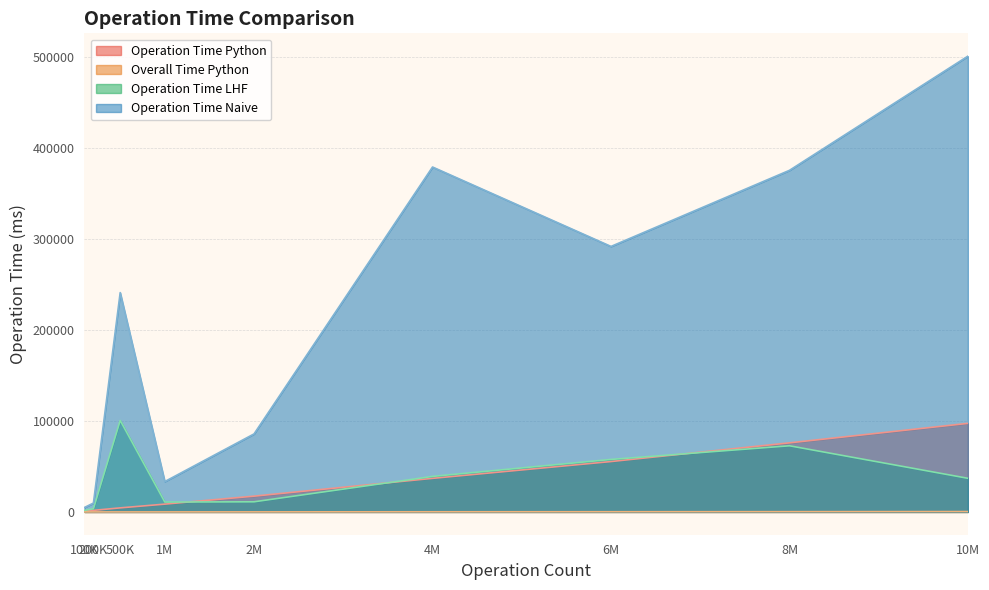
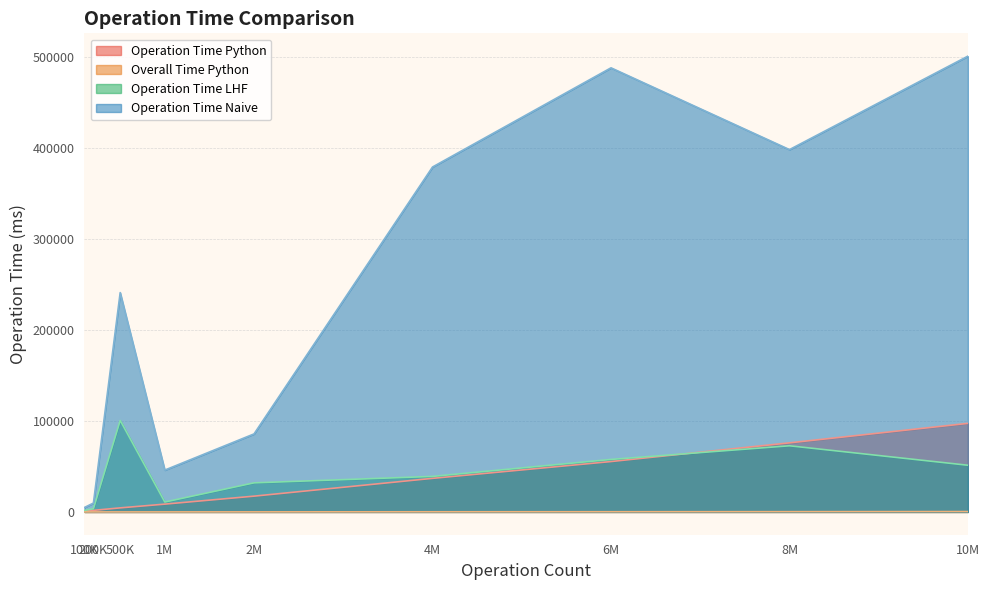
  {
    "Operation Time LHF": {
      "500K": 100000,
-     "2M": 10000,
+     "2M": 30000,
      "8M": 70000,
-     "10M": 40000
+     "10M": 50000
    },
    "Operation Time Naive": {
      "500K": 240000,
-     "1M": 30000,
+     "1M": 50000,
      "2M": 90000,
      "4M": 380000,
-     "6M": 290000,
-     "8M": 380000,
+     "6M": 490000,
+     "8M": 400000,
      "10M": 500000
    }
  }
